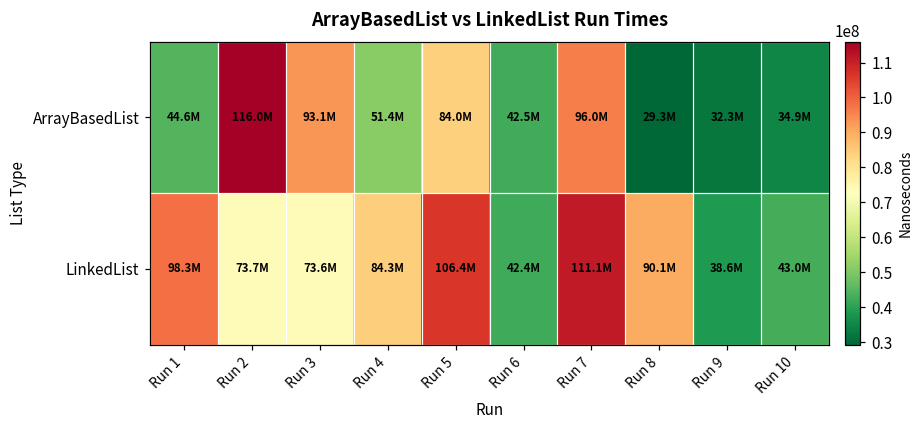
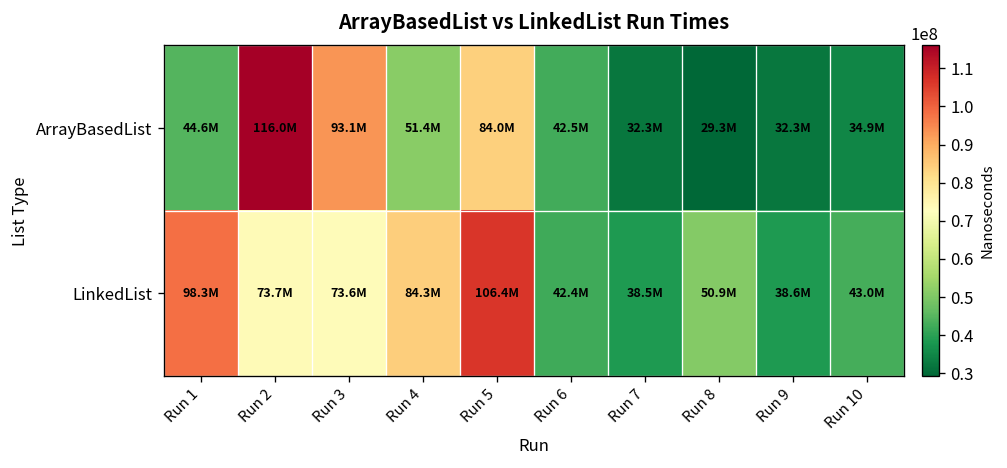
  {
    "ArrayBasedList": {
      "Run 1": "44.6M",
      "Run 2": "116.0M",
      "Run 3": "93.1M",
      "Run 4": "51.4M",
      "Run 5": "84.0M",
      "Run 6": "42.5M",
-     "Run 7": "96.0M",
+     "Run 7": "32.3M",
      "Run 8": "29.3M",
      "Run 9": "32.3M",
      "Run 10": "34.9M"
    },
    "LinkedList": {
      "Run 1": "98.3M",
      "Run 2": "73.7M",
      "Run 3": "73.6M",
      "Run 4": "84.3M",
      "Run 5": "106.4M",
      "Run 6": "42.4M",
-     "Run 7": "111.1M",
-     "Run 8": "90.1M",
+     "Run 7": "38.5M",
+     "Run 8": "50.9M",
      "Run 9": "38.6M",
      "Run 10": "43.0M"
    }
  }
